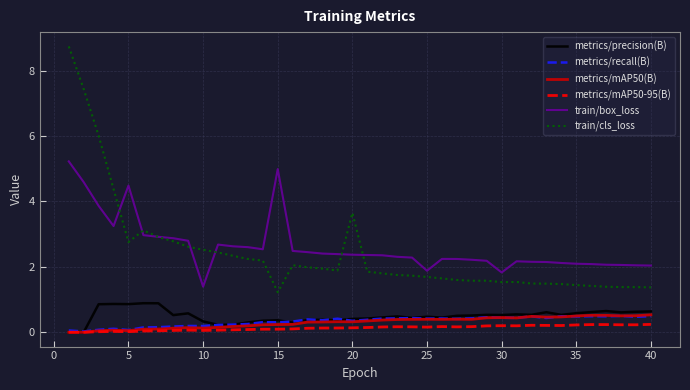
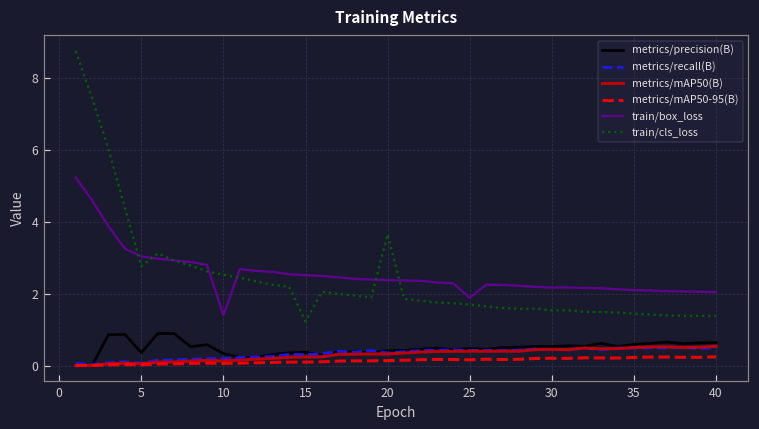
  {
    "metrics/precision(B)": {
-     "5": 0.9,
+     "5": 0.4,
      "10": 0.3,
      "30": 0.5,
      "35": 0.6,
      "40": 0.6
    },
    "train/box_loss": {
-     "5": 4.5,
+     "5": 3.0,
      "10": 1.4,
-     "15": 5.0,
+     "15": 2.5,
      "20": 2.4,
      "25": 1.9,
-     "30": 1.8,
+     "30": 2.2,
      "35": 2.1,
      "40": 2.0
    },
    "train/cls_loss": {
      "5": 2.8,
      "10": 2.5,
      "15": 1.2,
      "20": 3.7,
      "25": 1.7,
      "30": 1.5,
      "35": 1.4,
      "40": 1.4
    }
  }
